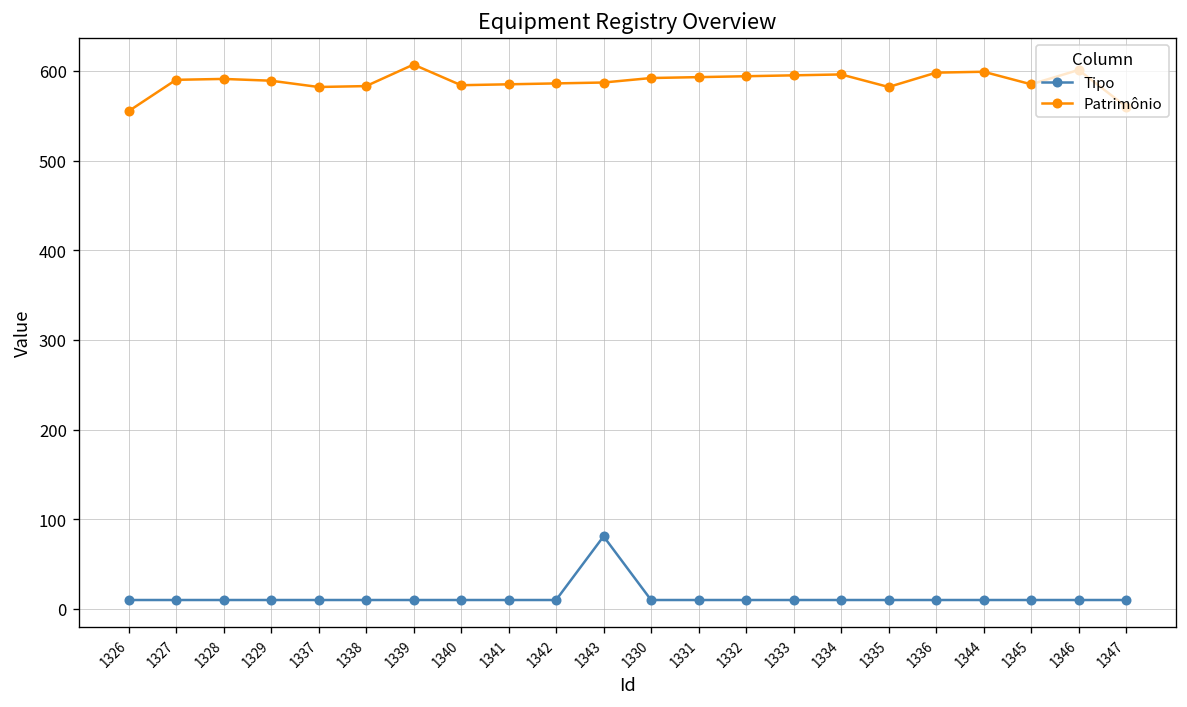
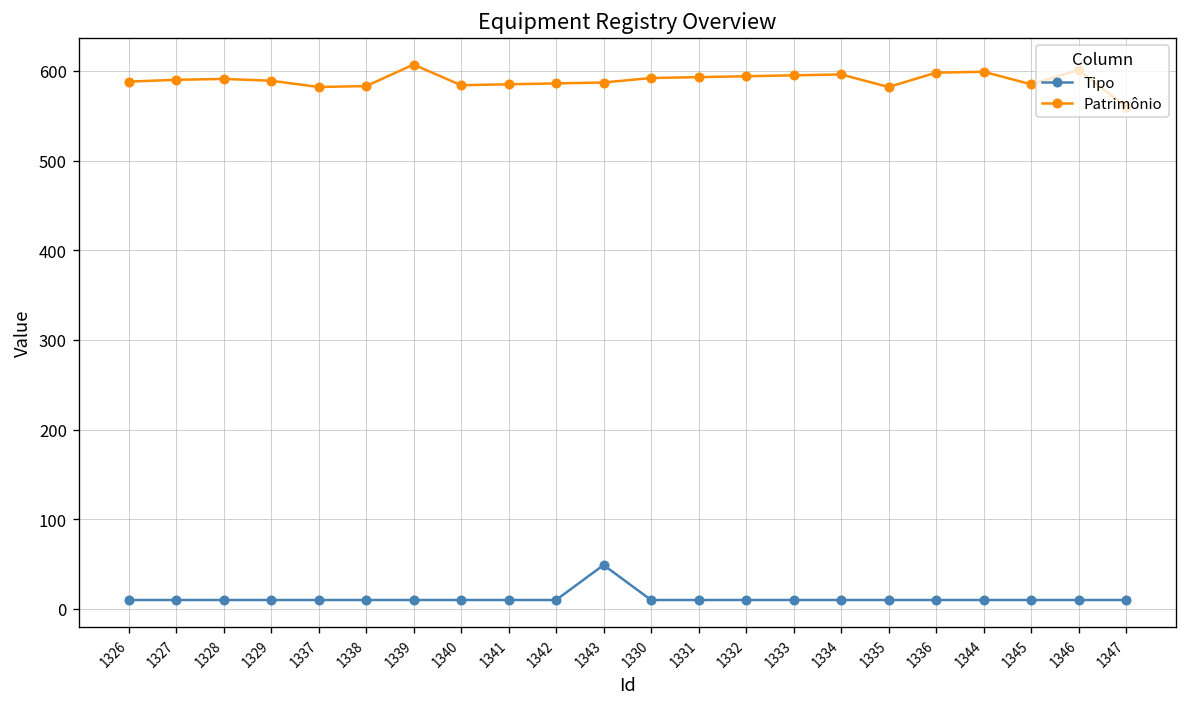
  {
    "Tipo": {
      "1326": 10,
      "1327": 10,
      "1328": 10,
      "1329": 10,
      "1337": 10,
      "1338": 10,
      "1339": 10,
      "1340": 10,
      "1341": 10,
      "1342": 10,
-     "1343": 80,
+     "1343": 50,
      "1330": 10,
      "1331": 10,
      "1332": 10,
      "1333": 10,
      "1334": 10,
      "1335": 10,
      "1336": 10,
      "1344": 10,
      "1345": 10,
      "1346": 10,
      "1347": 10
    },
    "Patrimônio": {
-     "1326": 560,
+     "1326": 590,
      "1327": 590,
      "1328": 590,
      "1329": 590,
      "1337": 580,
      "1338": 580,
      "1339": 610,
      "1340": 580,
      "1341": 590,
      "1342": 590,
      "1343": 590,
      "1330": 590,
      "1331": 590,
      "1332": 590,
      "1333": 600,
      "1334": 600,
      "1335": 580,
      "1336": 600,
      "1344": 600,
      "1345": 590
    }
  }
